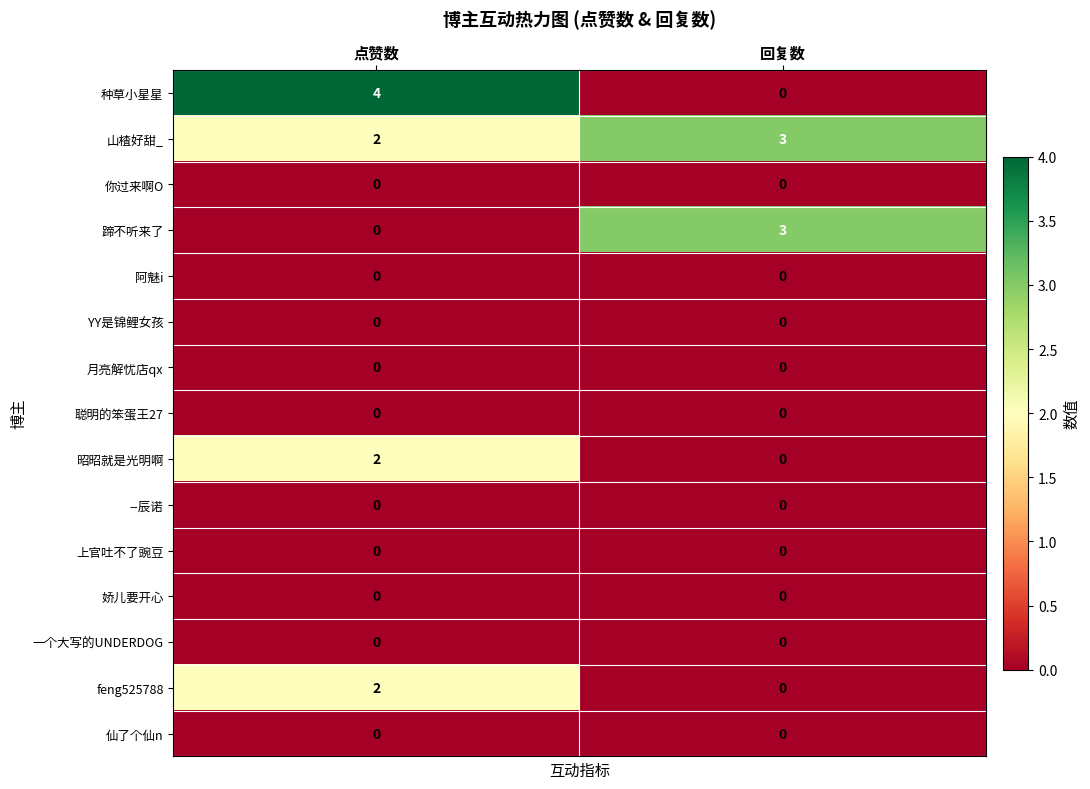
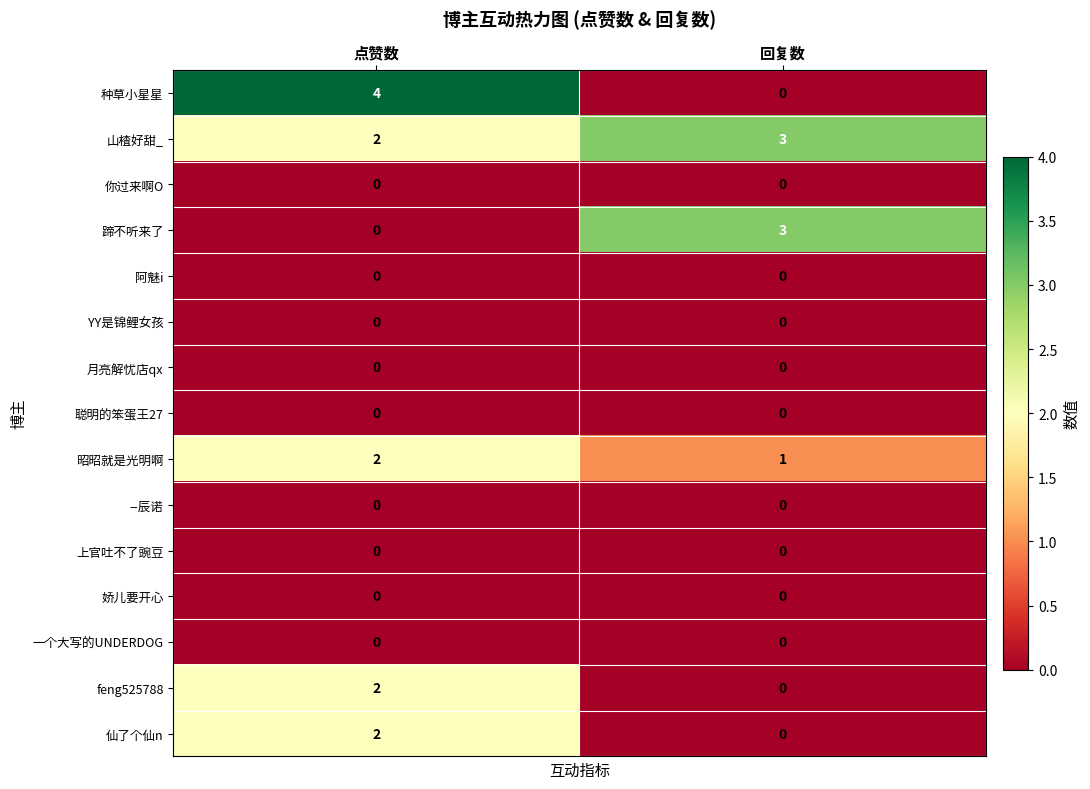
  {
    "种草小星星": {
      "点赞数": 4,
      "回复数": 0
    },
    "山楂好甜_": {
      "点赞数": 2,
      "回复数": 3
    },
    "你过来啊O": {
      "点赞数": 0,
      "回复数": 0
    },
    "蹄不听来了": {
      "点赞数": 0,
      "回复数": 3
    },
    "阿魅i": {
      "点赞数": 0,
      "回复数": 0
    },
    "YY是锦鲤女孩": {
      "点赞数": 0,
      "回复数": 0
    },
    "月亮解忧店qx": {
      "点赞数": 0,
      "回复数": 0
    },
    "聪明的笨蛋王27": {
      "点赞数": 0,
      "回复数": 0
    },
    "昭昭就是光明啊": {
      "点赞数": 2,
-     "回复数": 0
+     "回复数": 1
    },
    "--辰诺": {
      "点赞数": 0,
      "回复数": 0
    },
    "上官吐不了豌豆": {
      "点赞数": 0,
      "回复数": 0
    },
    "娇儿要开心": {
      "点赞数": 0,
      "回复数": 0
    },
    "一个大写的UNDERDOG": {
      "点赞数": 0,
      "回复数": 0
    },
    "feng525788": {
      "点赞数": 2,
      "回复数": 0
    },
    "仙了个仙n": {
-     "点赞数": 0,
+     "点赞数": 2,
      "回复数": 0
    }
  }
